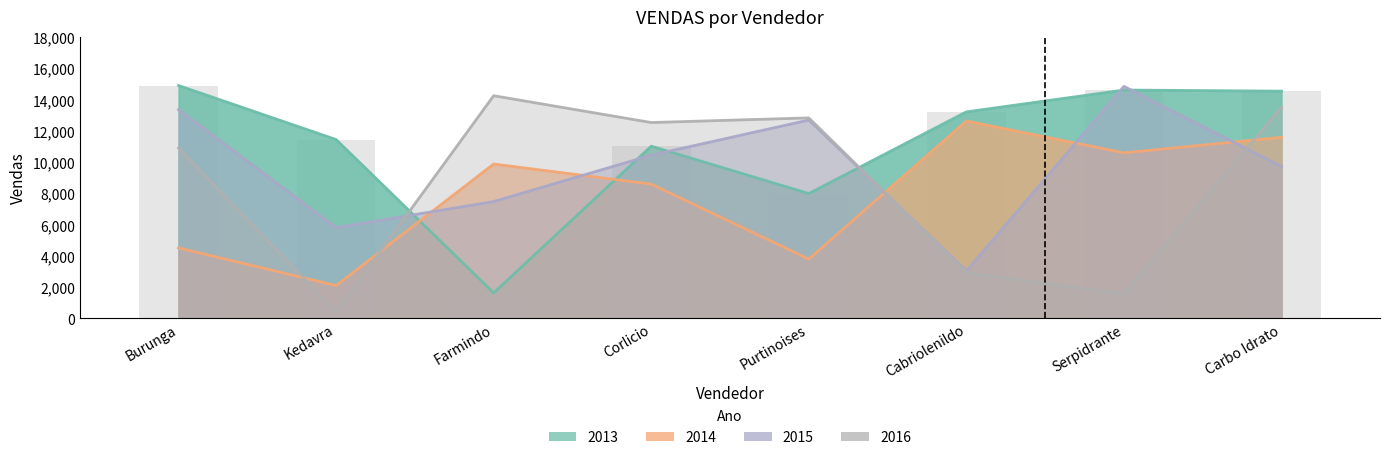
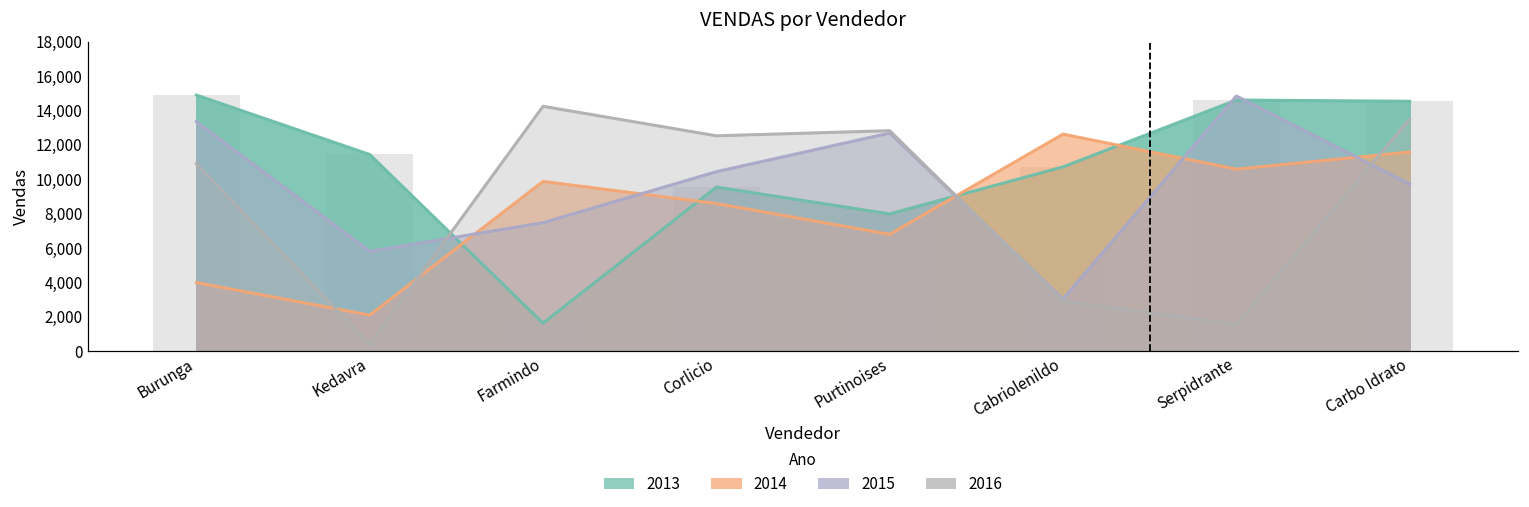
  {
    "2013": {
      "Burunga": "14,900",
      "Kedavra": "11,400",
      "Farmindo": "1,600",
-     "Corlicio": "11,000",
+     "Corlicio": "9,500",
      "Purtinoises": "8,000",
-     "Cabriolenildo": "13,200",
+     "Cabriolenildo": "10,700",
      "Serpidrante": "14,600",
      "Carbo Idrato": "14,500"
    },
    "2014": {
-     "Burunga": "4,500",
+     "Burunga": "4,000",
      "Kedavra": "2,100",
      "Farmindo": "9,900",
      "Corlicio": "8,600",
-     "Purtinoises": "3,800",
+     "Purtinoises": "6,800",
      "Cabriolenildo": "12,600",
      "Serpidrante": "10,600",
      "Carbo Idrato": "11,600"
    }
  }
